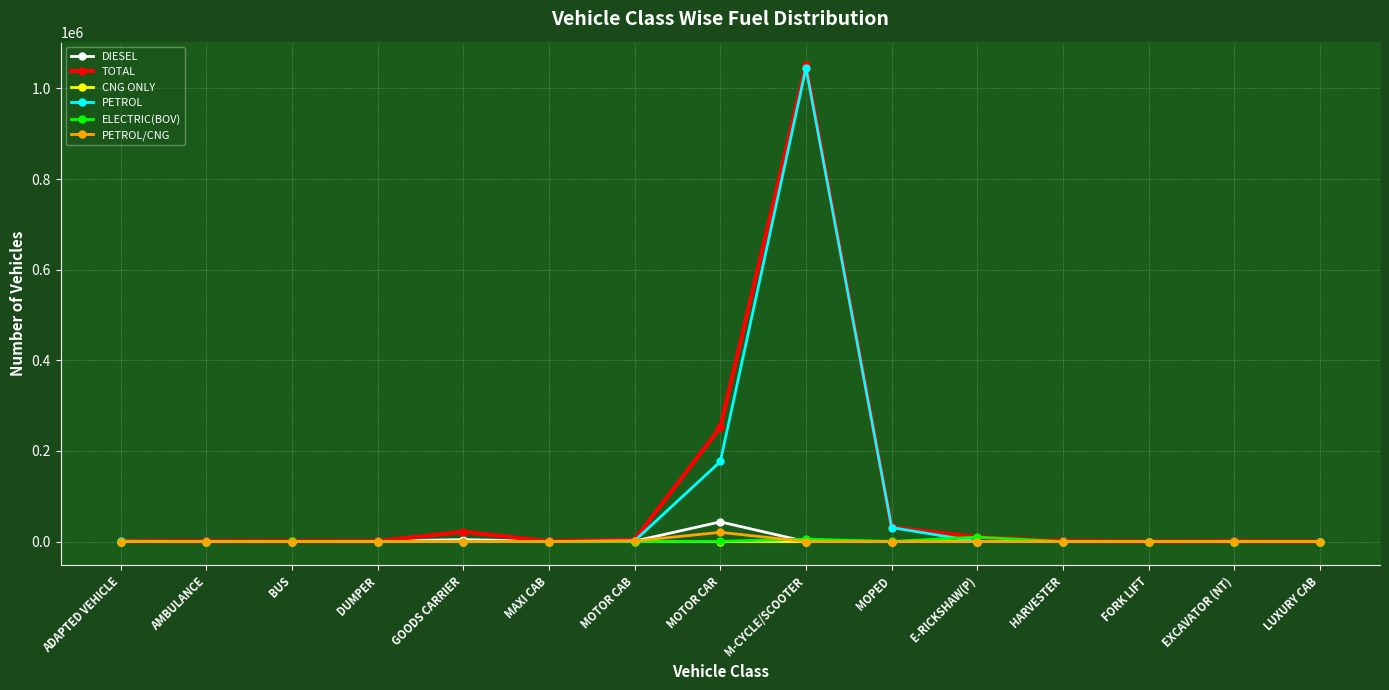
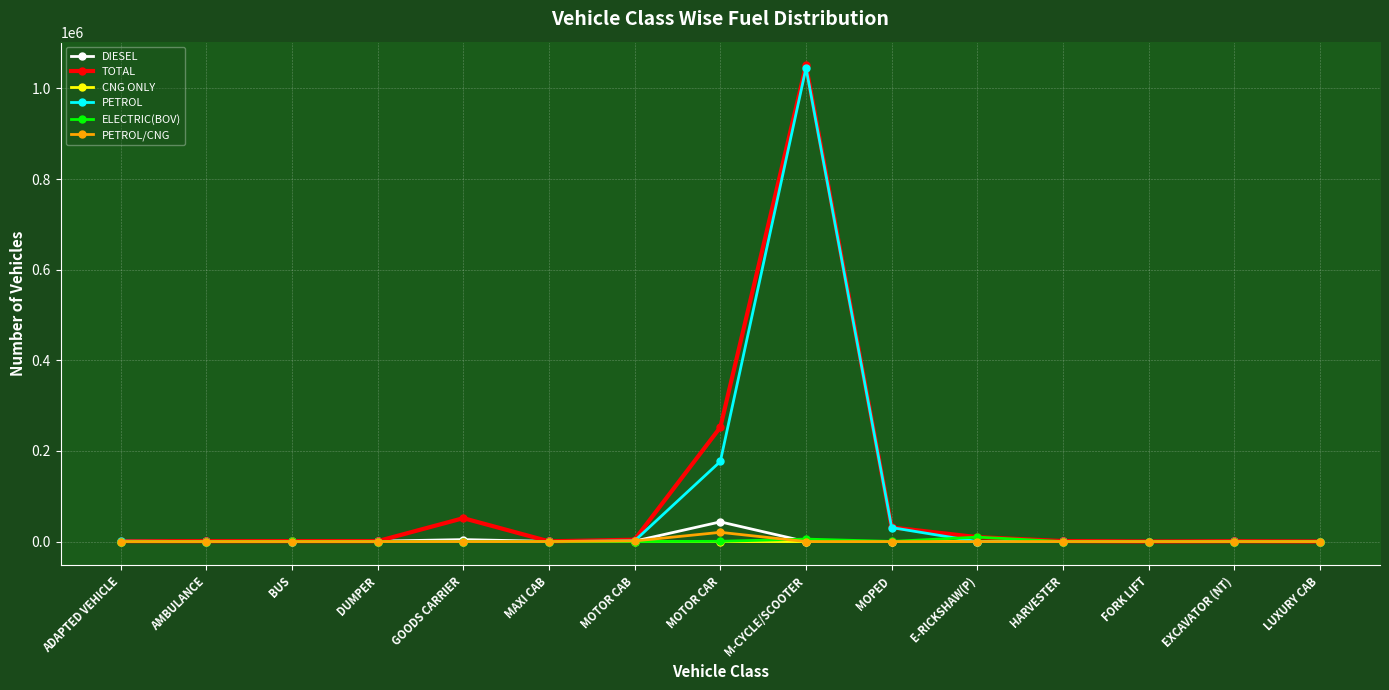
  {
    "DIESEL": {
      "MOTOR CAR": 40000
    },
    "TOTAL": {
-     "GOODS CARRIER": 20000,
+     "GOODS CARRIER": 50000,
      "MOTOR CAR": 250000
    },
    "PETROL": {
      "MOTOR CAR": 180000
    },
    "PETROL/CNG": {
      "MOTOR CAR": 20000
    }
  }
